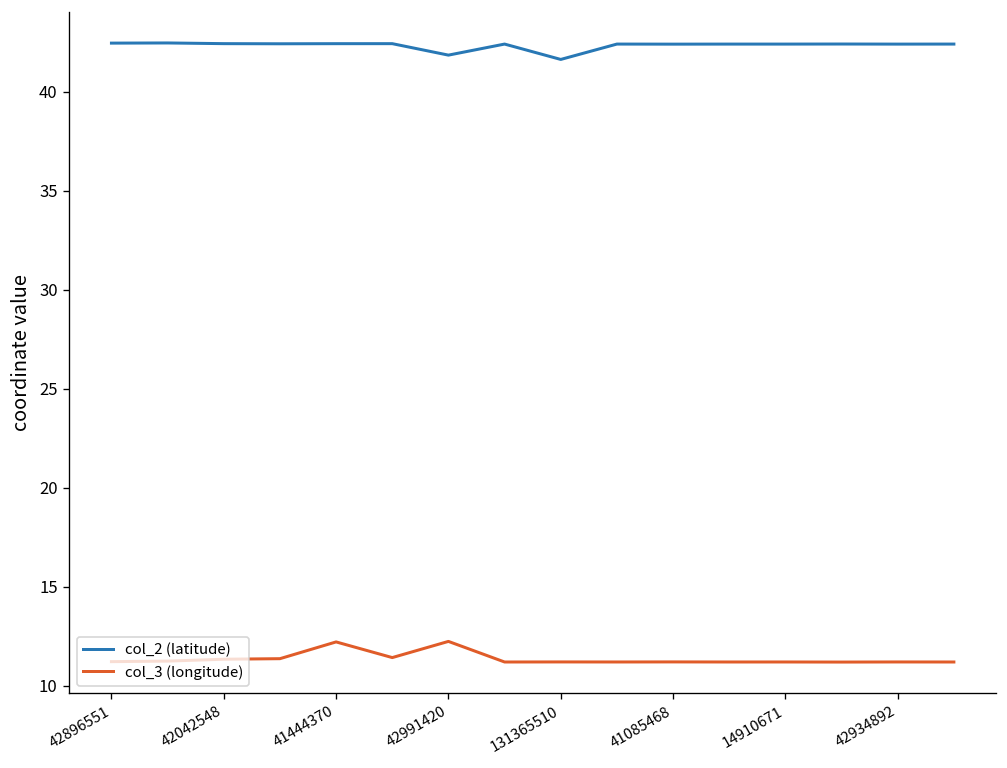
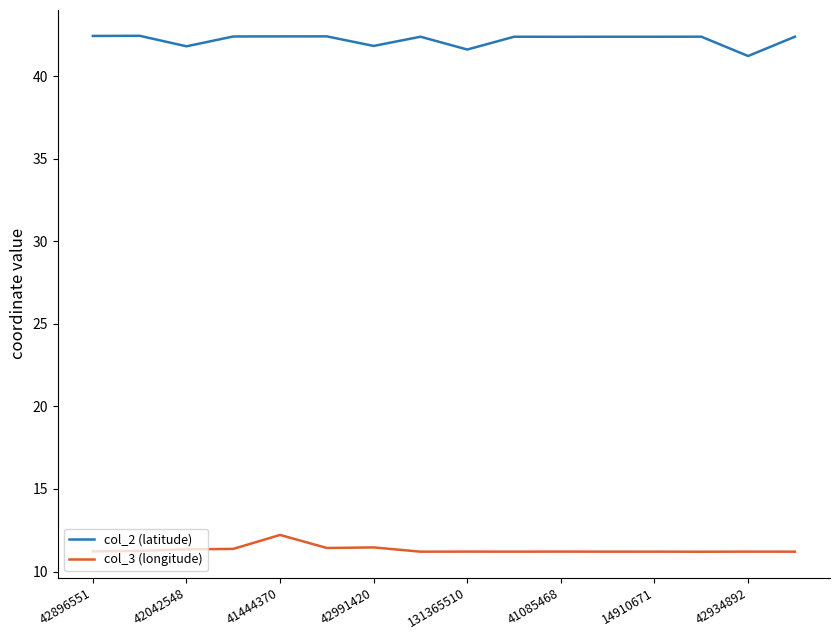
  {
    "col_2 (latitude)": {
      "42896551": 42.4,
-     "42042548": 42.4,
+     "42042548": 41.8,
      "41444370": 42.4,
      "42991420": 41.8,
      "131365510": 41.6,
      "41085468": 42.4,
      "14910671": 42.4,
-     "42934892": 42.4
+     "42934892": 41.2
    },
    "col_3 (longitude)": {
      "41444370": 12.2,
-     "42991420": 12.2,
+     "42991420": 11.5,
      "131365510": 11.2,
      "41085468": 11.2,
      "14910671": 11.2,
      "42934892": 11.2
    }
  }
